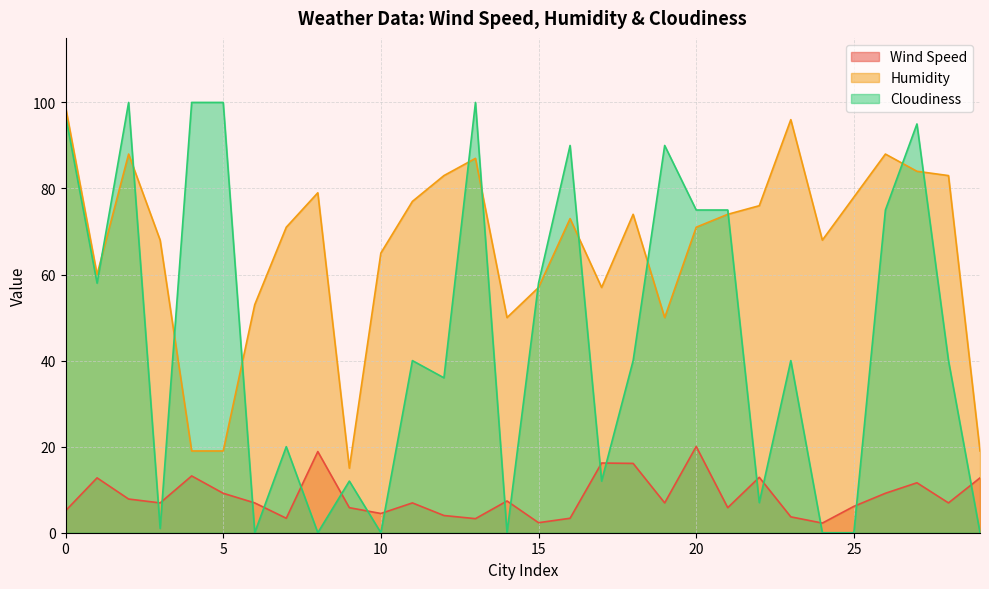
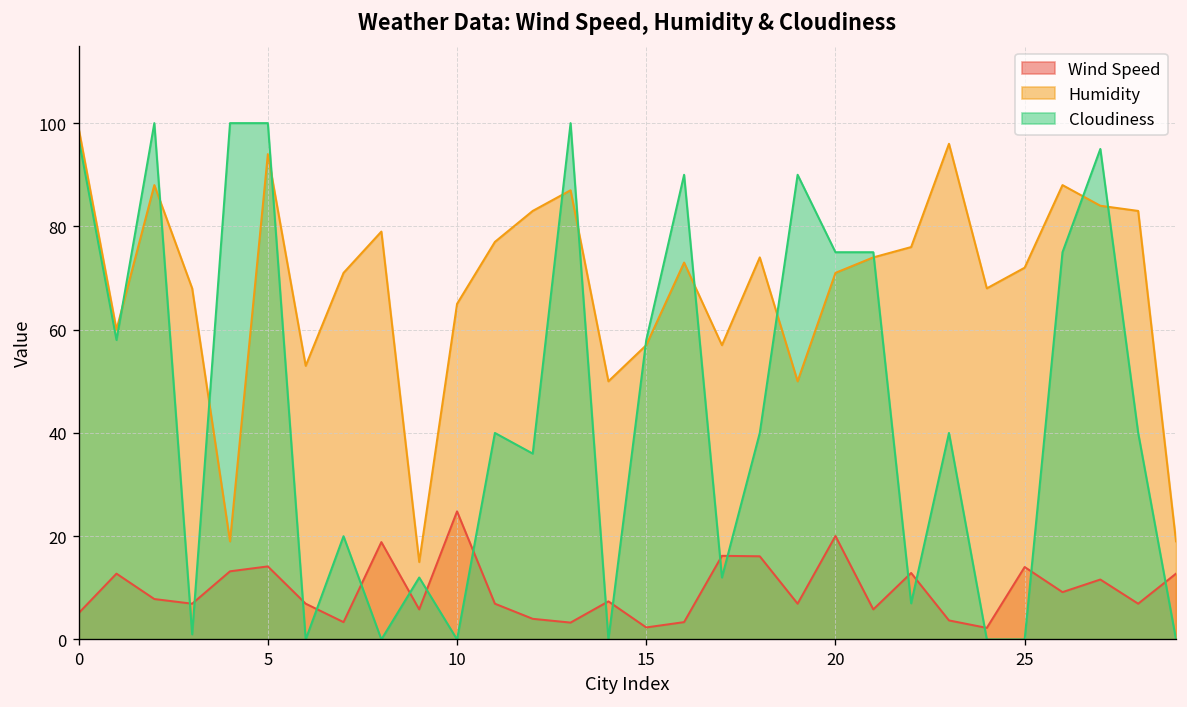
  {
    "Wind Speed": {
      "0": 5,
-     "5": 9,
-     "10": 4,
+     "5": 14,
+     "10": 25,
      "15": 2,
      "20": 20,
-     "25": 6
+     "25": 14
    },
    "Humidity": {
      "0": 99,
-     "5": 19,
+     "5": 94,
      "10": 65,
      "15": 57,
      "20": 71,
-     "25": 78
+     "25": 72
    },
    "Cloudiness": {
      "0": 97,
      "5": 100,
      "10": 0,
      "15": 58,
      "20": 75,
      "25": 0
    }
  }
